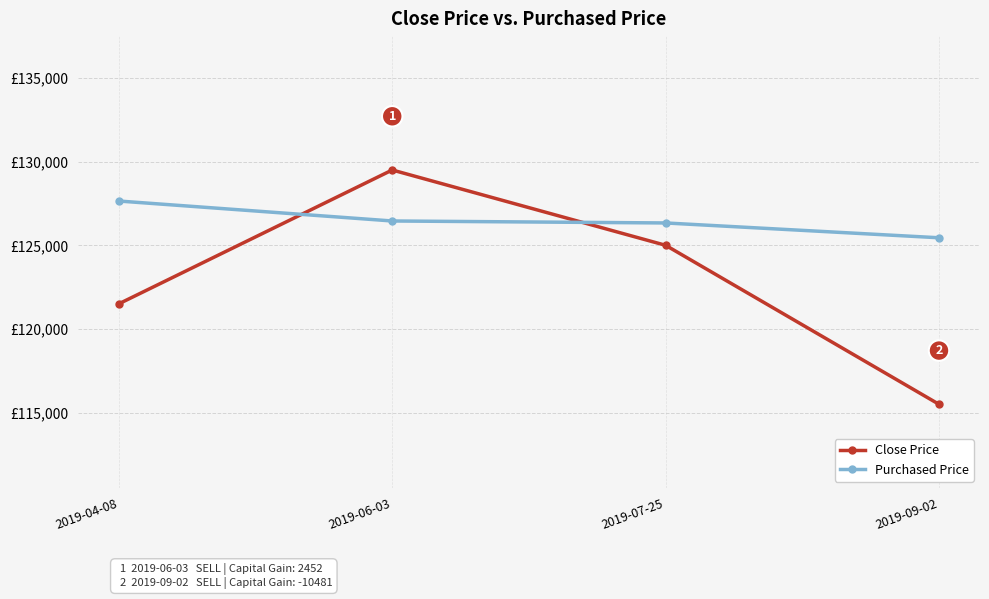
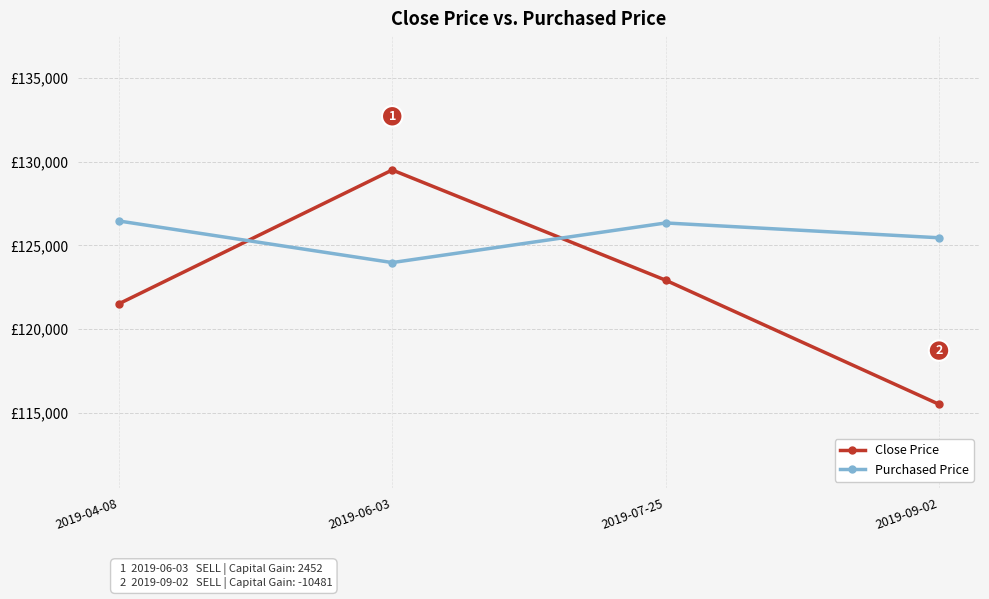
  {
    "Close Price": {
      "2019-04-08": "£121,500",
      "2019-06-03": "£129,500",
-     "2019-07-25": "£125,000",
+     "2019-07-25": "£122,900",
      "2019-09-02": "£115,500"
    },
    "Purchased Price": {
-     "2019-04-08": "£127,600",
-     "2019-06-03": "£126,500",
+     "2019-04-08": "£126,500",
+     "2019-06-03": "£124,000",
      "2019-07-25": "£126,300",
      "2019-09-02": "£125,500"
    }
  }
